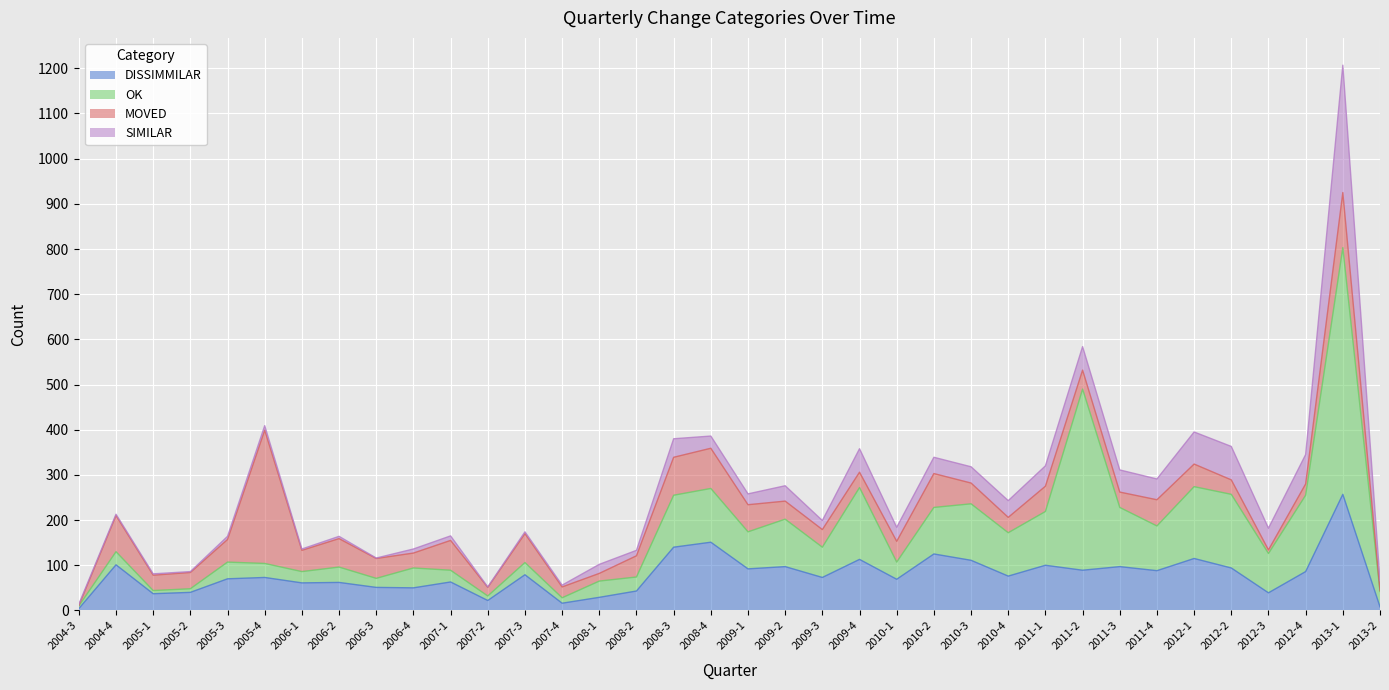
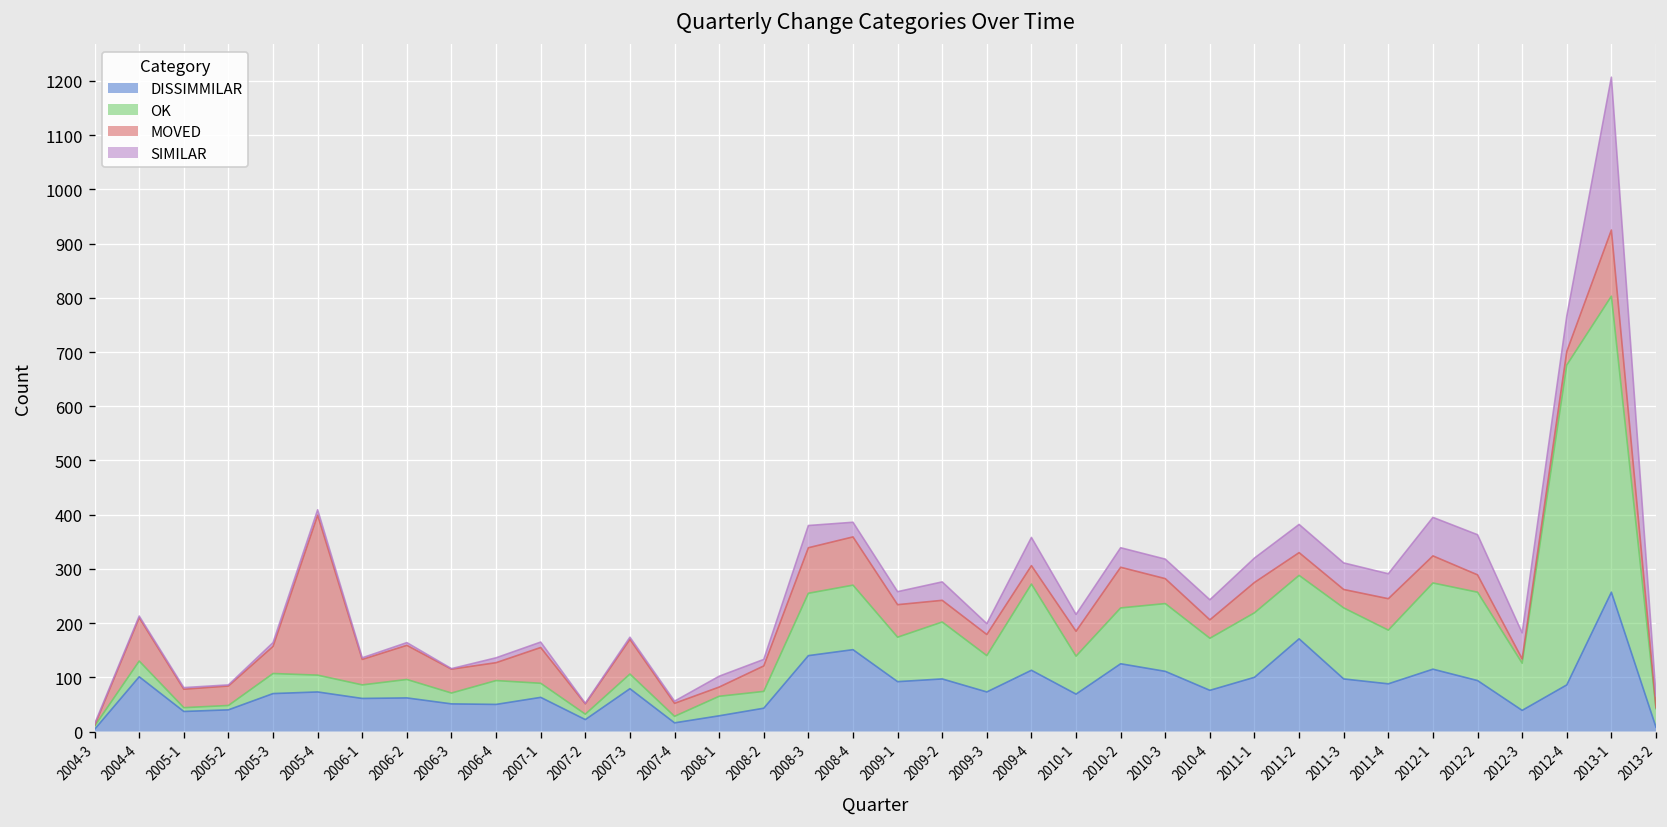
  {
    "DISSIMMILAR": {
      "2004-3": 0,
      "2004-4": 100,
      "2005-1": 40,
      "2005-2": 40,
      "2005-3": 70,
      "2005-4": 70,
      "2006-1": 60,
      "2006-2": 60,
      "2006-3": 50,
      "2006-4": 50,
      "2007-1": 60,
      "2007-2": 20,
      "2007-3": 80,
      "2007-4": 20,
      "2008-1": 30,
      "2008-2": 40,
      "2008-3": 140,
      "2008-4": 150,
      "2009-1": 90,
      "2009-2": 100,
      "2009-3": 70,
      "2009-4": 110,
      "2010-1": 70,
      "2010-2": 130,
      "2010-3": 110,
      "2010-4": 80,
      "2011-1": 100,
-     "2011-2": 90,
+     "2011-2": 170,
      "2011-3": 100,
      "2011-4": 90,
      "2012-1": 120,
      "2012-2": 90,
      "2012-3": 40,
      "2012-4": 90,
      "2013-1": 260,
      "2013-2": 10
    },
    "OK": {
      "2004-4": 30,
      "2005-1": 10,
      "2005-2": 10,
      "2005-3": 40,
      "2005-4": 30,
      "2006-1": 30,
      "2006-2": 30,
      "2006-3": 20,
      "2006-4": 40,
      "2007-1": 30,
      "2007-2": 10,
      "2007-3": 30,
      "2007-4": 10,
      "2008-1": 40,
      "2008-2": 30,
      "2008-3": 120,
      "2008-4": 120,
      "2009-1": 80,
      "2009-2": 110,
      "2009-3": 70,
      "2009-4": 160,
-     "2010-1": 40,
+     "2010-1": 70,
      "2010-2": 100,
      "2010-3": 130,
      "2010-4": 100,
      "2011-1": 120,
-     "2011-2": 400,
+     "2011-2": 120,
      "2011-3": 130,
      "2011-4": 100,
      "2012-1": 160,
      "2012-2": 160,
      "2012-3": 90,
-     "2012-4": 170,
+     "2012-4": 590,
      "2013-1": 550
    },
    "MOVED": {
      "2005-3": 50,
      "2005-4": 300,
      "2006-4": 30,
      "2007-1": 70,
      "2008-1": 20,
      "2008-2": 50,
      "2008-3": 80,
      "2008-4": 90,
      "2009-1": 60,
      "2009-2": 40,
      "2009-3": 40,
      "2009-4": 30,
      "2010-1": 50,
      "2010-2": 80,
      "2010-3": 50,
      "2010-4": 30,
      "2011-1": 60,
      "2011-2": 40,
      "2011-3": 30,
      "2011-4": 60,
      "2012-1": 50,
      "2012-2": 30,
      "2012-3": 10,
      "2012-4": 30,
      "2013-1": 120
    },
    "SIMILAR": {
      "2005-3": 10,
      "2005-4": 10,
      "2006-4": 10,
      "2007-1": 10,
      "2008-1": 20,
      "2008-2": 10,
      "2008-3": 40,
      "2008-4": 30,
      "2009-1": 20,
      "2009-2": 30,
      "2009-3": 20,
      "2009-4": 50,
      "2010-1": 30,
      "2010-2": 40,
      "2010-3": 40,
      "2010-4": 40,
      "2011-1": 50,
      "2011-2": 50,
      "2011-3": 50,
      "2011-4": 50,
      "2012-1": 70,
      "2012-2": 70,
      "2012-3": 50,
      "2012-4": 70,
      "2013-1": 280,
      "2013-2": 20
    }
  }
